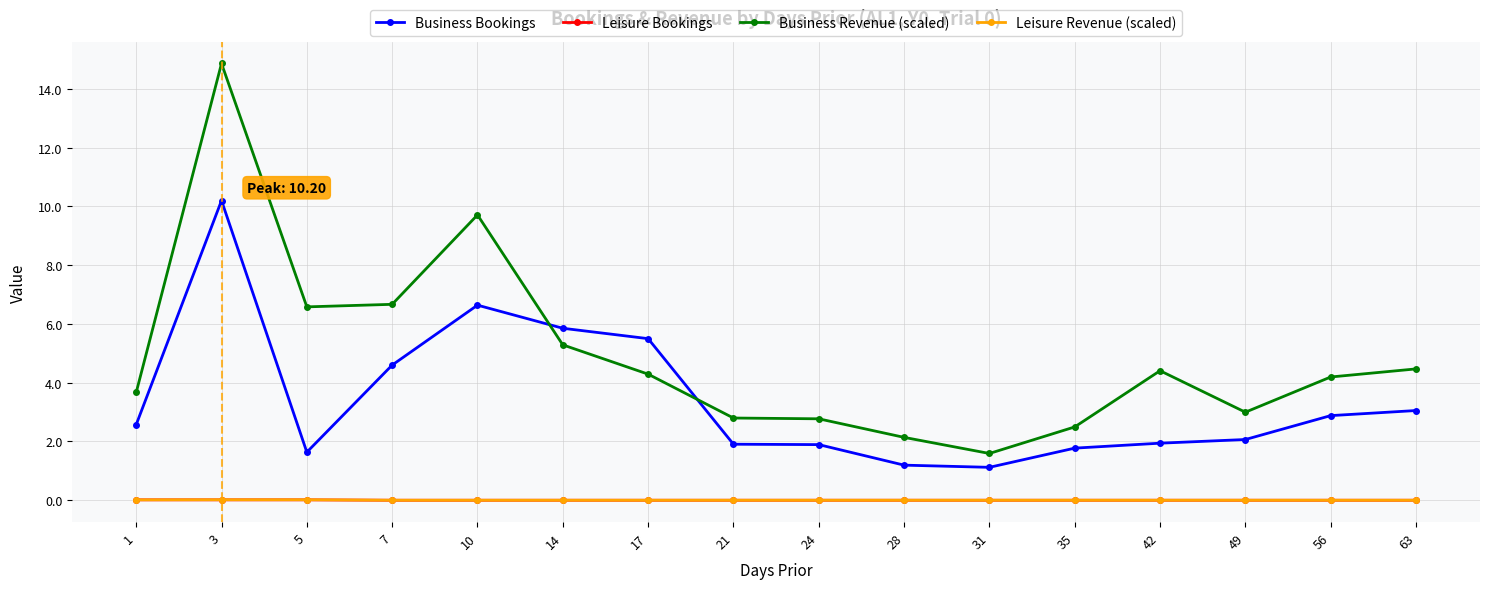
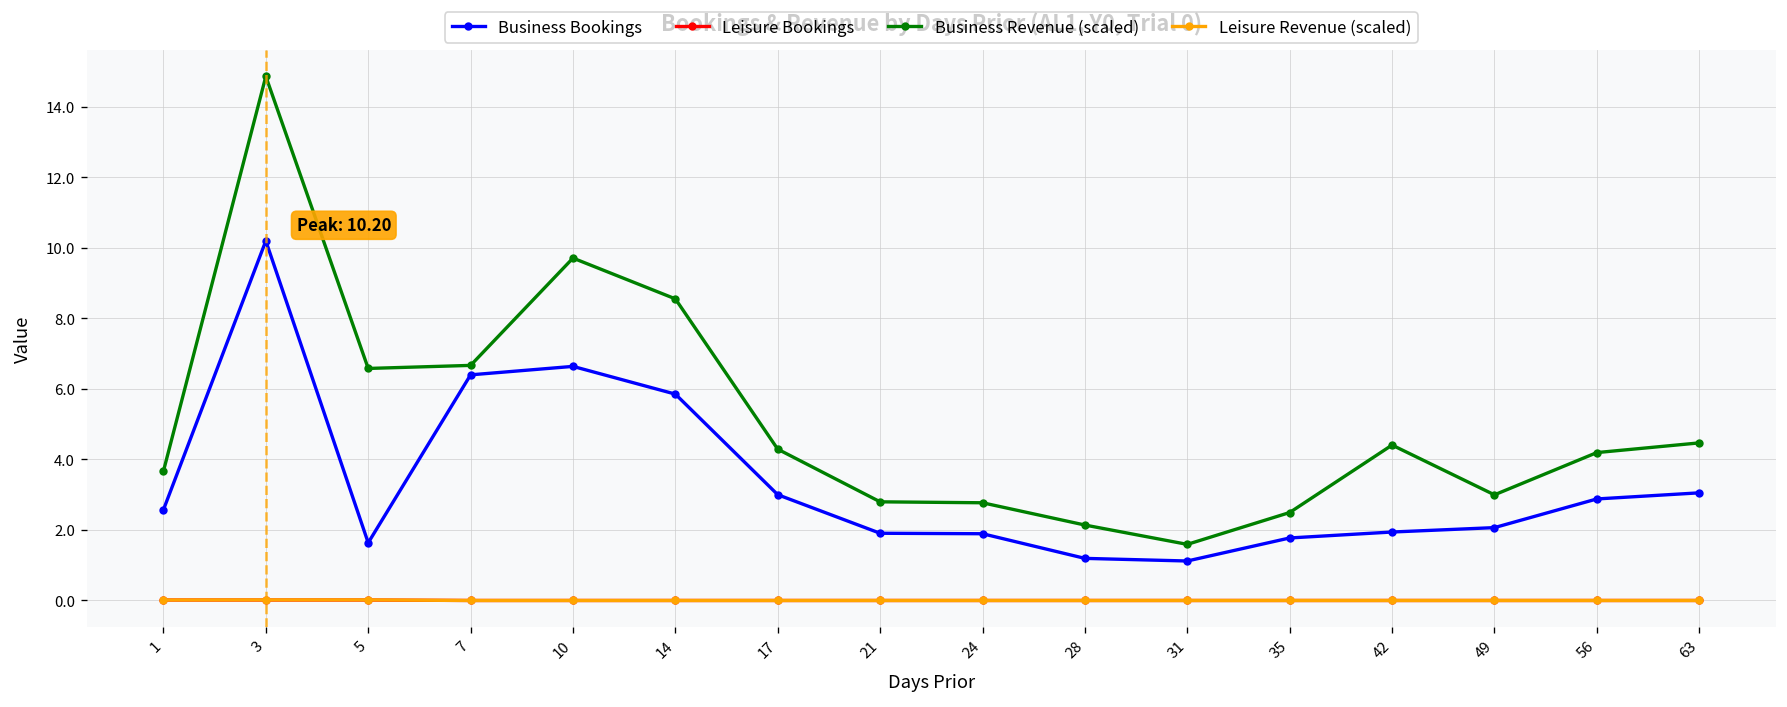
  {
    "Business Bookings": {
      "1": 2.6,
      "3": 10.2,
      "5": 1.6,
-     "7": 4.6,
+     "7": 6.4,
      "10": 6.6,
      "14": 5.9,
-     "17": 5.5,
+     "17": 3.0,
      "21": 1.9,
      "24": 1.9,
      "28": 1.2,
      "31": 1.1,
      "35": 1.8,
      "42": 1.9,
      "49": 2.1,
      "56": 2.9,
      "63": 3.1
    },
    "Leisure Revenue (scaled)": {
      "1": 0.0,
      "3": 0.0,
      "5": 0.0,
      "7": 0.0,
      "10": 0.0,
      "14": 0.0,
      "17": 0.0,
      "21": 0.0,
      "24": 0.0,
      "28": 0.0,
      "31": 0.0,
      "35": 0.0,
      "42": 0.0,
      "49": 0.0,
      "56": 0.0,
      "63": 0.0
    },
    "Business Revenue (scaled)": {
      "1": 3.7,
      "3": 14.9,
      "5": 6.6,
      "7": 6.7,
      "10": 9.7,
-     "14": 5.3,
+     "14": 8.6,
      "17": 4.3,
      "21": 2.8,
      "24": 2.8,
      "28": 2.1,
      "31": 1.6,
      "35": 2.5,
      "42": 4.4,
      "49": 3.0,
      "56": 4.2,
      "63": 4.5
    }
  }
